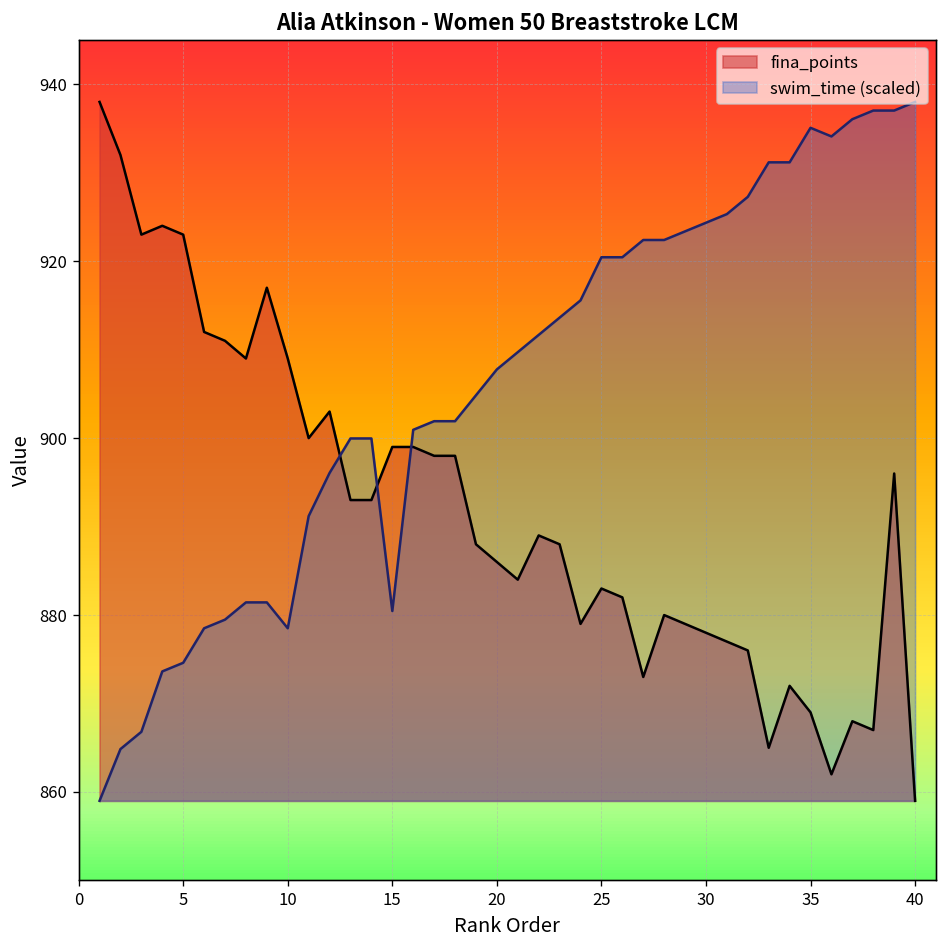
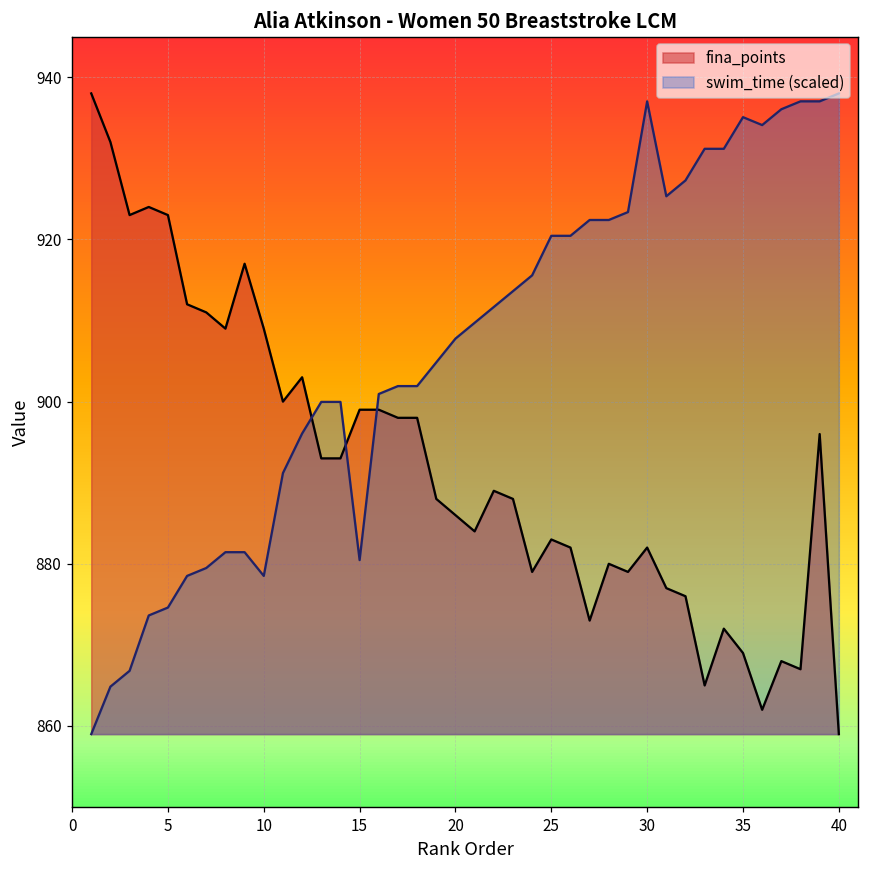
  {
    "fina_points": {
      "5": 923,
      "10": 909,
      "15": 899,
      "20": 886,
      "25": 883,
-     "30": 878,
+     "30": 882,
      "35": 869,
      "40": 859
    },
    "swim_time (scaled)": {
      "5": 875,
      "10": 879,
      "15": 880,
      "20": 908,
      "25": 920,
-     "30": 924,
+     "30": 937,
      "35": 935
    }
  }
